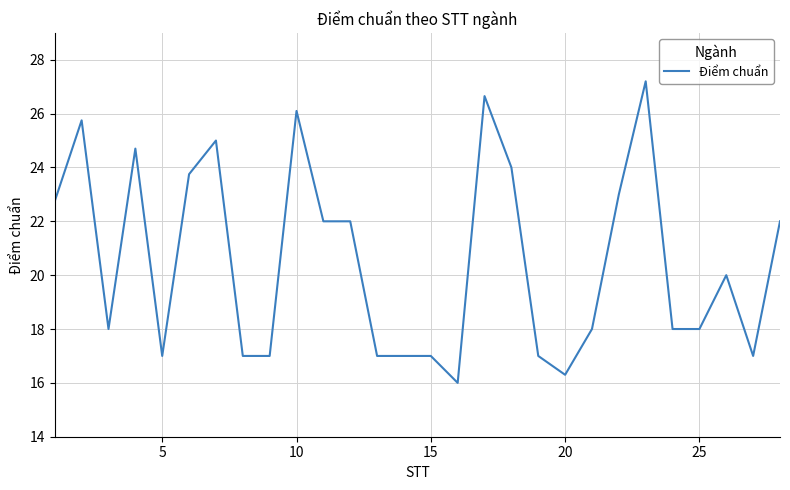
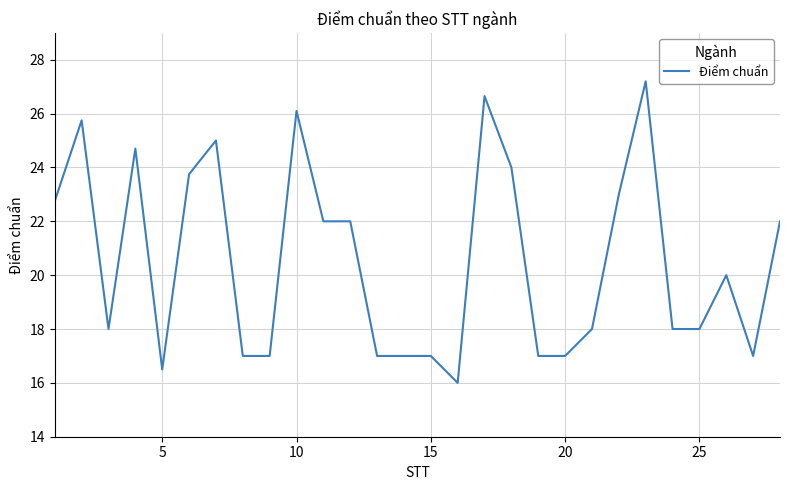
  {
-   "5": 17.0,
+   "5": 16.5,
    "10": 26.1,
    "15": 17.0,
-   "20": 16.3,
+   "20": 17.0,
    "25": 18.0
  }
